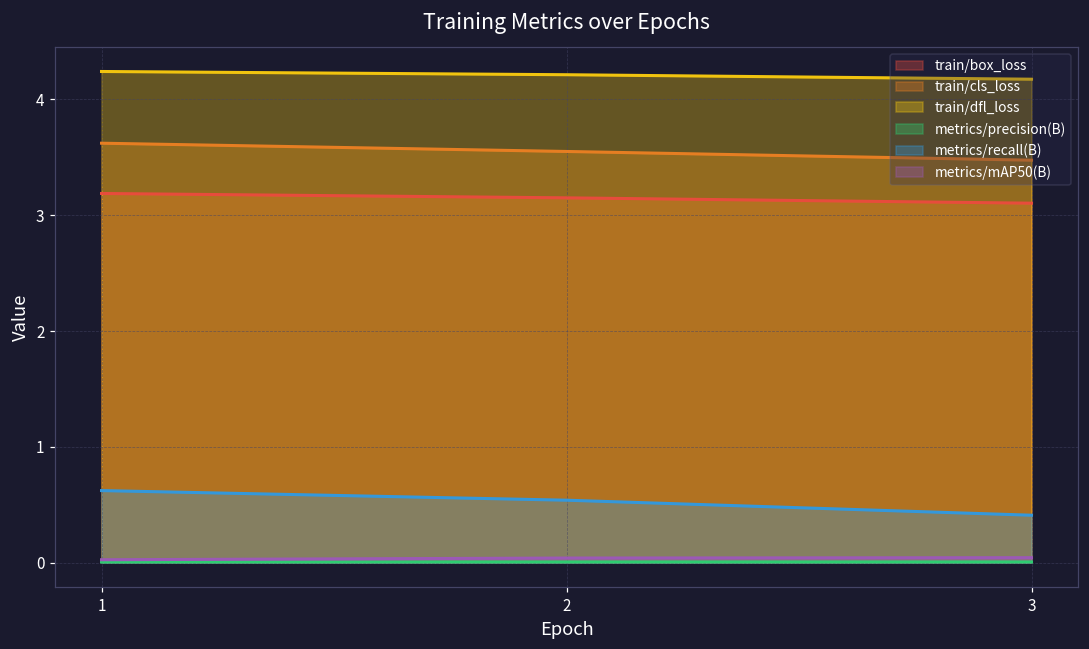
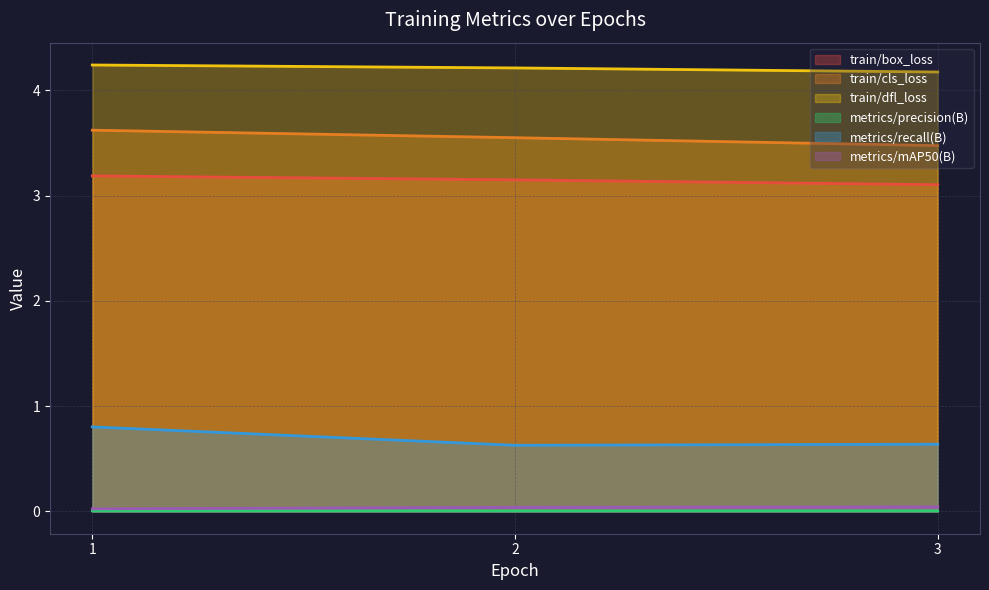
  {
    "metrics/precision(B)": {
      "2": 0.00,
      "3": 0.01
    },
    "metrics/recall(B)": {
-     "1": 0.62,
-     "2": 0.54,
-     "3": 0.41
+     "1": 0.80,
+     "2": 0.63,
+     "3": 0.64
    },
    "metrics/mAP50(B)": {
      "2": 0.04,
      "3": 0.04
    }
  }
